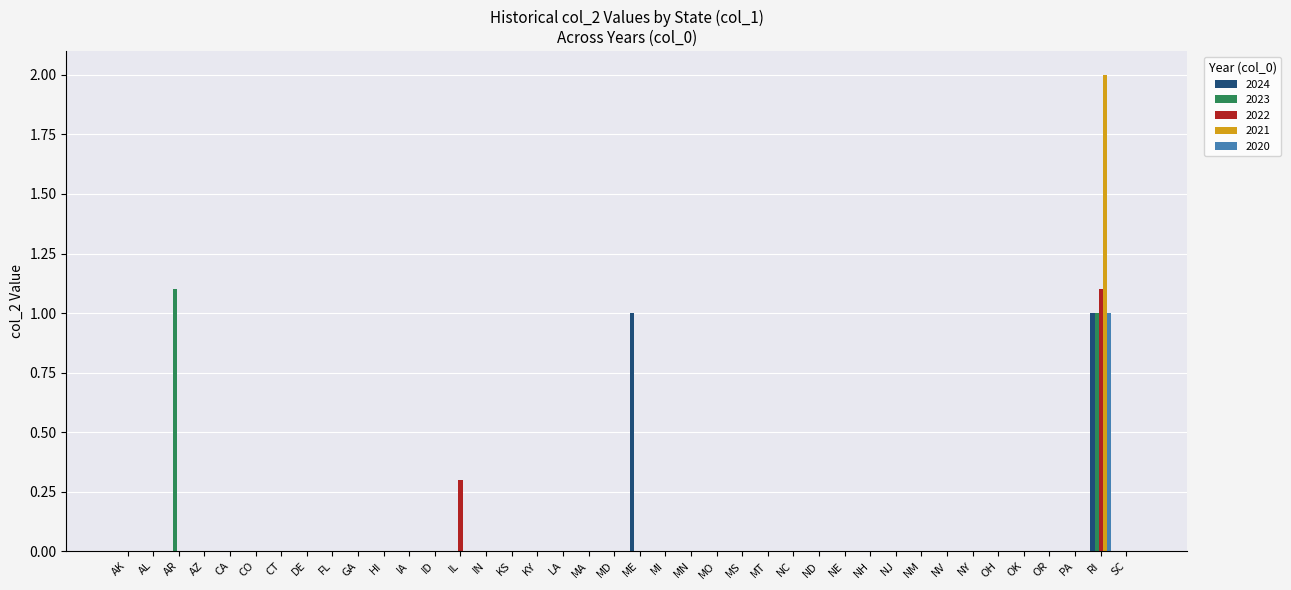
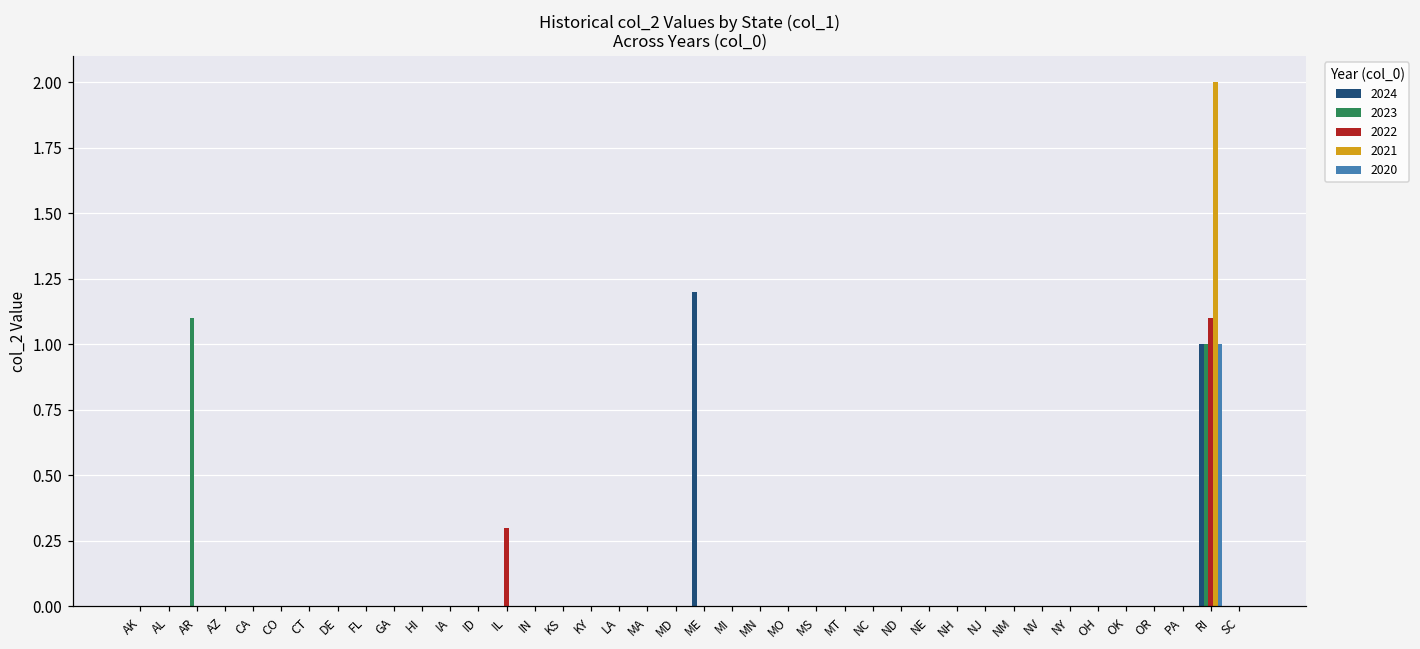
  {
    "2024": {
      "AK": 0.0,
      "AL": 0.0,
      "AR": 0.0,
      "AZ": 0.0,
      "CA": 0.0,
      "CO": 0.0,
      "CT": 0.0,
      "DE": 0.0,
      "FL": 0.0,
      "GA": 0.0,
      "HI": 0.0,
      "IA": 0.0,
      "ID": 0.0,
      "IL": 0.0,
      "IN": 0.0,
      "KS": 0.0,
      "KY": 0.0,
      "LA": 0.0,
      "MA": 0.0,
      "MD": 0.0,
-     "ME": 1.0,
+     "ME": 1.2,
      "MI": 0.0,
      "MN": 0.0,
      "MO": 0.0,
      "MS": 0.0,
      "MT": 0.0,
      "NC": 0.0,
      "ND": 0.0,
      "NE": 0.0,
      "NH": 0.0,
      "NJ": 0.0,
      "NM": 0.0,
      "NV": 0.0,
      "NY": 0.0,
      "OH": 0.0,
      "OK": 0.0,
      "OR": 0.0,
      "PA": 0.0,
      "RI": 1.0,
      "SC": 0.0
    },
    "2023": {
      "AK": 0.0,
      "AL": 0.0,
      "AR": 1.1,
      "AZ": 0.0,
      "CA": 0.0,
      "CO": 0.0,
      "CT": 0.0,
      "DE": 0.0,
      "FL": 0.0,
      "GA": 0.0,
      "HI": 0.0,
      "IA": 0.0,
      "ID": 0.0,
      "IL": 0.0,
      "IN": 0.0,
      "KS": 0.0,
      "KY": 0.0,
      "LA": 0.0,
      "MA": 0.0,
      "MD": 0.0,
      "ME": 0.0,
      "MI": 0.0,
      "MN": 0.0,
      "MO": 0.0,
      "MS": 0.0,
      "MT": 0.0,
      "NC": 0.0,
      "ND": 0.0,
      "NE": 0.0,
      "NH": 0.0,
      "NJ": 0.0,
      "NM": 0.0,
      "NV": 0.0,
      "NY": 0.0,
      "OH": 0.0,
      "OK": 0.0,
      "OR": 0.0,
      "PA": 0.0,
      "RI": 1.0,
      "SC": 0.0
    },
    "2022": {
      "AK": 0.0,
      "AL": 0.0,
      "AR": 0.0,
      "AZ": 0.0,
      "CA": 0.0,
      "CO": 0.0,
      "CT": 0.0,
      "DE": 0.0,
      "FL": 0.0,
      "GA": 0.0,
      "HI": 0.0,
      "IA": 0.0,
      "ID": 0.0,
      "IL": 0.3,
      "IN": 0.0,
      "KS": 0.0,
      "KY": 0.0,
      "LA": 0.0,
      "MA": 0.0,
      "MD": 0.0,
      "ME": 0.0,
      "MI": 0.0,
      "MN": 0.0,
      "MO": 0.0,
      "MS": 0.0,
      "MT": 0.0,
      "NC": 0.0,
      "ND": 0.0,
      "NE": 0.0,
      "NH": 0.0,
      "NJ": 0.0,
      "NM": 0.0,
      "NV": 0.0,
      "NY": 0.0,
      "OH": 0.0,
      "OK": 0.0,
      "OR": 0.0,
      "PA": 0.0,
      "RI": 1.1,
      "SC": 0.0
    },
    "2021": {
      "AK": 0.0,
      "AL": 0.0,
      "AR": 0.0,
      "AZ": 0.0,
      "CA": 0.0,
      "CO": 0.0,
      "CT": 0.0,
      "DE": 0.0,
      "FL": 0.0,
      "GA": 0.0,
      "HI": 0.0,
      "IA": 0.0,
      "ID": 0.0,
      "IL": 0.0,
      "IN": 0.0,
      "KS": 0.0,
      "KY": 0.0,
      "LA": 0.0,
      "MA": 0.0,
      "MD": 0.0,
      "ME": 0.0,
      "MI": 0.0,
      "MN": 0.0,
      "MO": 0.0,
      "MS": 0.0,
      "MT": 0.0,
      "NC": 0.0,
      "ND": 0.0,
      "NE": 0.0,
      "NH": 0.0,
      "NJ": 0.0,
      "NM": 0.0,
      "NV": 0.0,
      "NY": 0.0,
      "OH": 0.0,
      "OK": 0.0,
      "OR": 0.0,
      "PA": 0.0,
      "RI": 2.0,
      "SC": 0.0
    },
    "2020": {
      "AK": 0.0,
      "AL": 0.0,
      "AR": 0.0,
      "AZ": 0.0,
      "CA": 0.0,
      "CO": 0.0,
      "CT": 0.0,
      "DE": 0.0,
      "FL": 0.0,
      "GA": 0.0,
      "HI": 0.0,
      "IA": 0.0,
      "ID": 0.0,
      "IL": 0.0,
      "IN": 0.0,
      "KS": 0.0,
      "KY": 0.0,
      "LA": 0.0,
      "MA": 0.0,
      "MD": 0.0,
      "ME": 0.0,
      "MI": 0.0,
      "MN": 0.0,
      "MO": 0.0,
      "MS": 0.0,
      "MT": 0.0,
      "NC": 0.0,
      "ND": 0.0,
      "NE": 0.0,
      "NH": 0.0,
      "NJ": 0.0,
      "NM": 0.0,
      "NV": 0.0,
      "NY": 0.0,
      "OH": 0.0,
      "OK": 0.0,
      "OR": 0.0,
      "PA": 0.0,
      "RI": 1.0,
      "SC": 0.0
    }
  }
